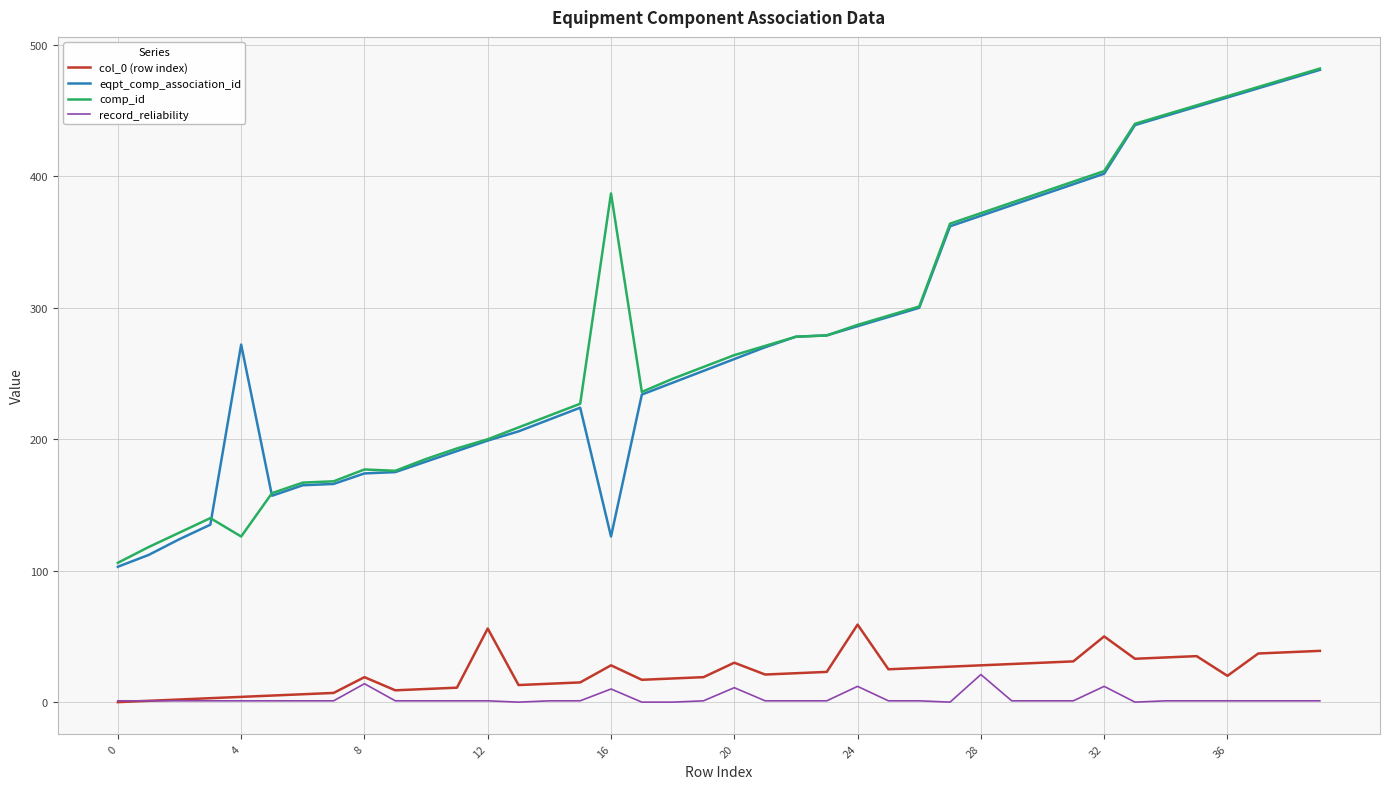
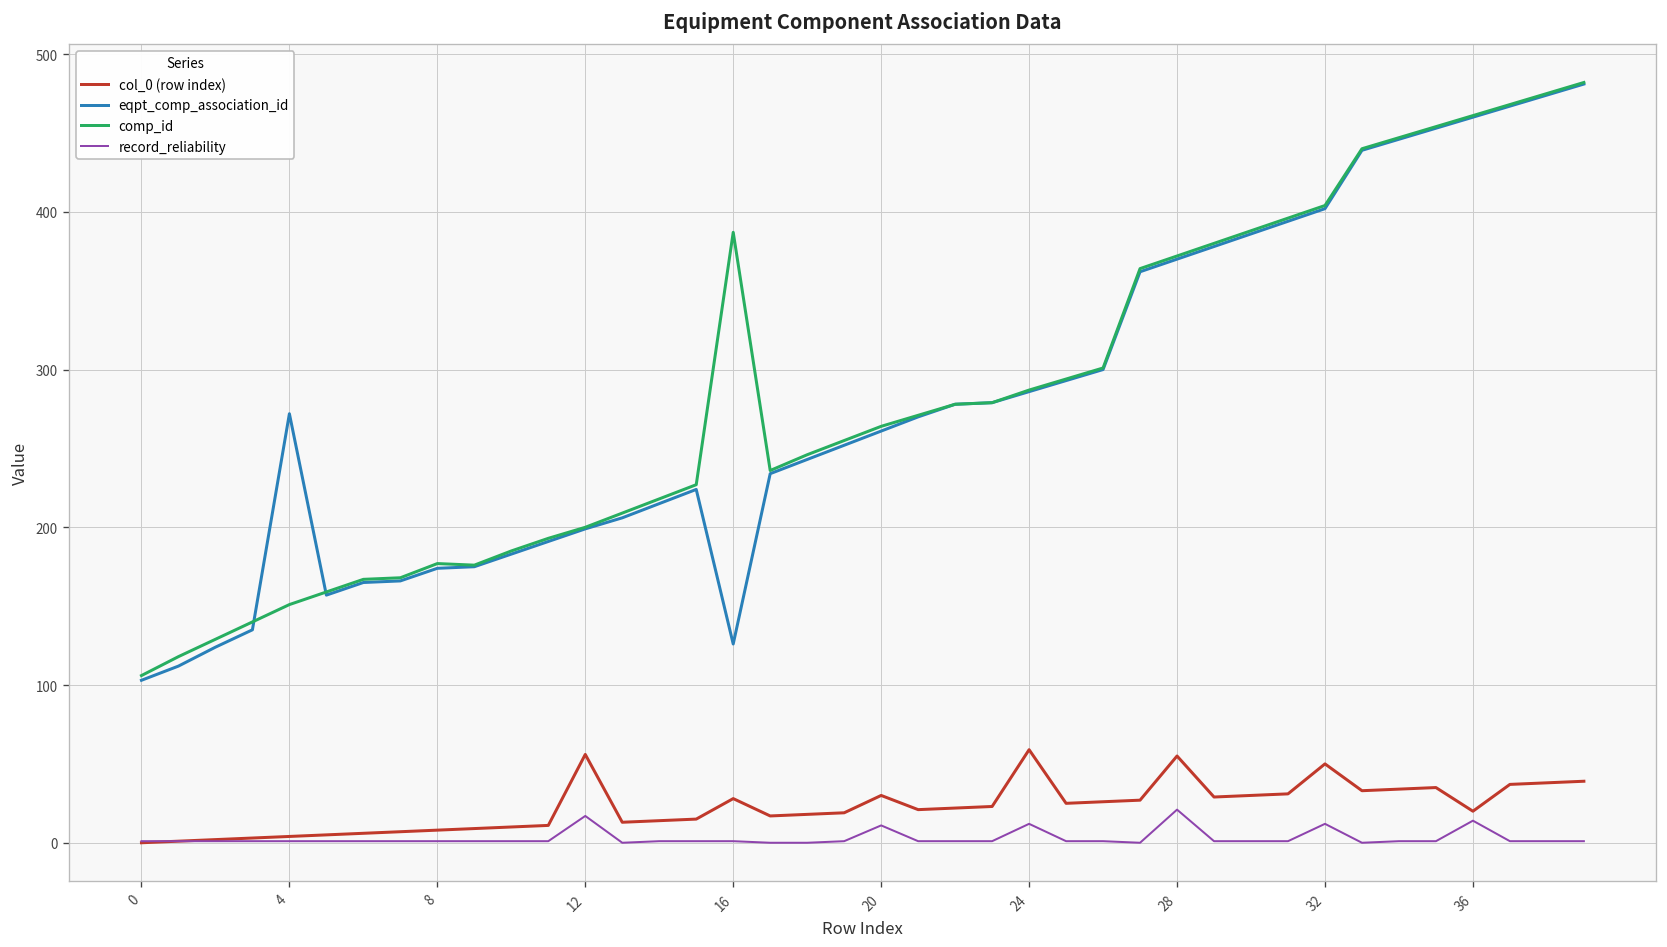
  {
    "col_0 (row index)": {
      "4": 4,
-     "8": 19,
+     "8": 8,
      "12": 56,
      "16": 28,
      "20": 30,
      "24": 59,
-     "28": 28,
+     "28": 55,
      "32": 50,
      "36": 20
    },
    "eqpt_comp_association_id": {
      "0": 103,
      "4": 272,
      "8": 174,
      "16": 126,
      "20": 261,
      "28": 370,
      "32": 402
    },
    "comp_id": {
      "0": 106,
-     "4": 126,
+     "4": 151,
      "8": 177,
      "16": 387,
      "20": 264,
      "28": 372,
      "32": 404
    },
    "record_reliability": {
      "4": 1,
-     "8": 14,
-     "12": 1,
-     "16": 10,
+     "8": 1,
+     "12": 17,
+     "16": 1,
      "20": 11,
      "24": 12,
      "28": 21,
      "32": 12,
-     "36": 1
+     "36": 14
    }
  }
